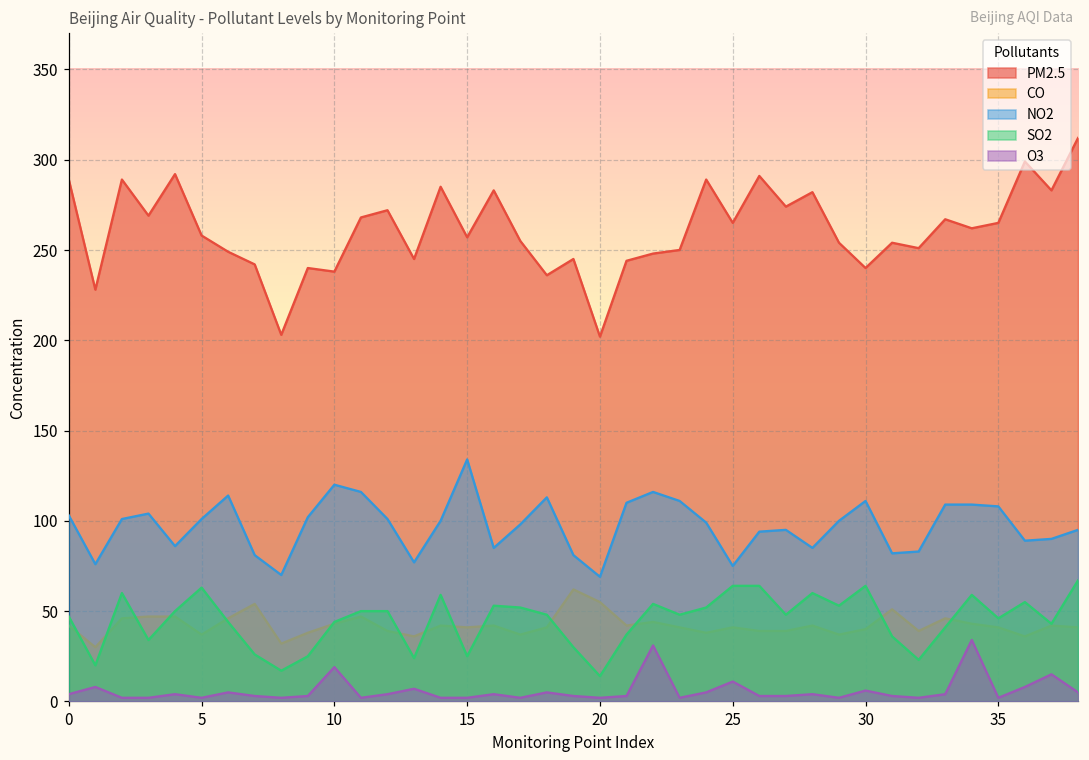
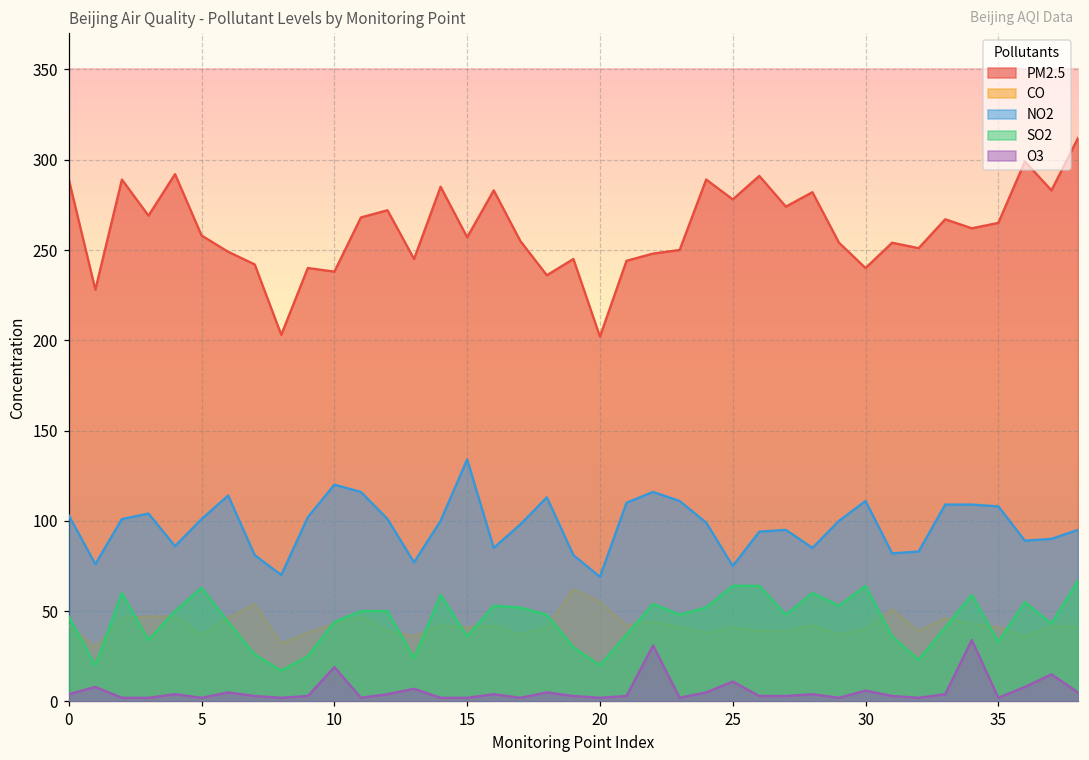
  {
    "PM2.5": {
      "0": 289,
      "5": 258,
      "10": 238,
      "15": 257,
      "20": 202,
-     "25": 265,
+     "25": 278,
      "30": 240,
      "35": 265
    },
    "CO": {
      "0": 42,
      "5": 37,
      "15": 41,
      "20": 55,
      "25": 41,
      "30": 40,
      "35": 41
    },
    "NO2": {
      "0": 103,
      "5": 101,
      "10": 120,
      "15": 134,
      "20": 69,
      "25": 75,
      "30": 111,
      "35": 108
    },
    "SO2": {
      "0": 47,
      "5": 63,
-     "15": 25,
-     "20": 14,
+     "15": 36,
+     "20": 20,
      "25": 64,
      "30": 64,
-     "35": 46
+     "35": 33
    },
    "O3": {
      "0": 4,
      "5": 2,
      "10": 19,
      "15": 2,
      "20": 2,
      "25": 11,
      "30": 6,
      "35": 2
    }
  }
